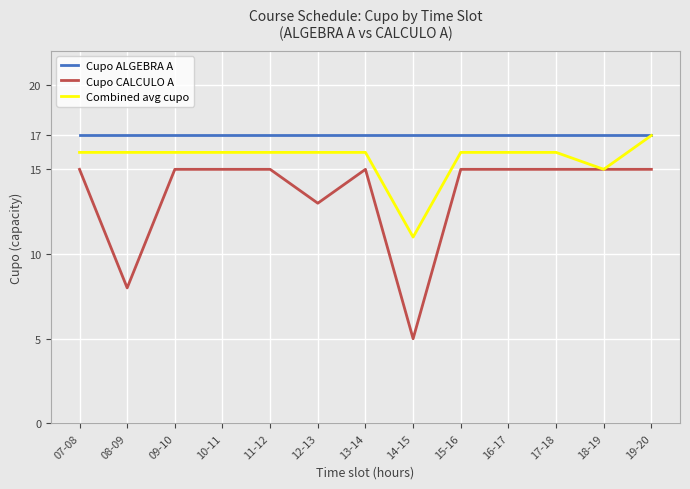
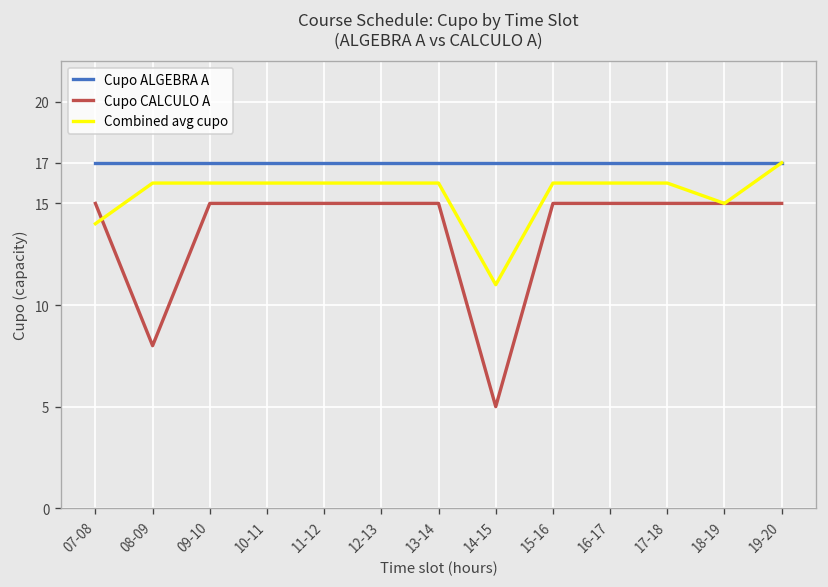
  {
    "Cupo ALGEBRA A": {
      "07-08": 17,
      "08-09": 17,
      "09-10": 17,
      "10-11": 17,
      "11-12": 17,
      "12-13": 17,
      "13-14": 17,
      "14-15": 17,
      "15-16": 17,
      "16-17": 17,
      "17-18": 17,
      "18-19": 17
    },
    "Cupo CALCULO A": {
      "07-08": 15,
      "08-09": 8,
      "09-10": 15,
      "10-11": 15,
      "11-12": 15,
-     "12-13": 13,
+     "12-13": 15,
      "13-14": 15,
      "14-15": 5,
      "15-16": 15,
      "16-17": 15,
      "17-18": 15,
      "19-20": 15
    },
    "Combined avg cupo": {
-     "07-08": 16,
+     "07-08": 14,
      "08-09": 16,
      "09-10": 16,
      "10-11": 16,
      "11-12": 16,
      "12-13": 16,
      "13-14": 16,
      "14-15": 11,
      "15-16": 16,
      "16-17": 16,
      "17-18": 16
    }
  }
